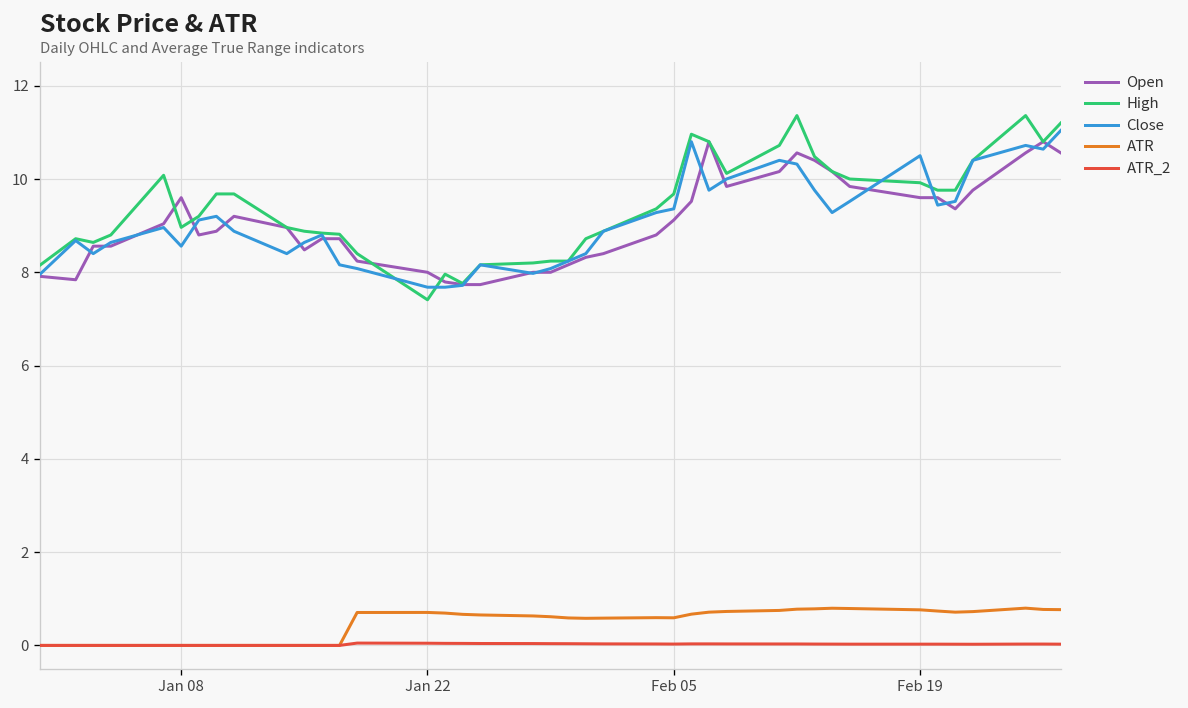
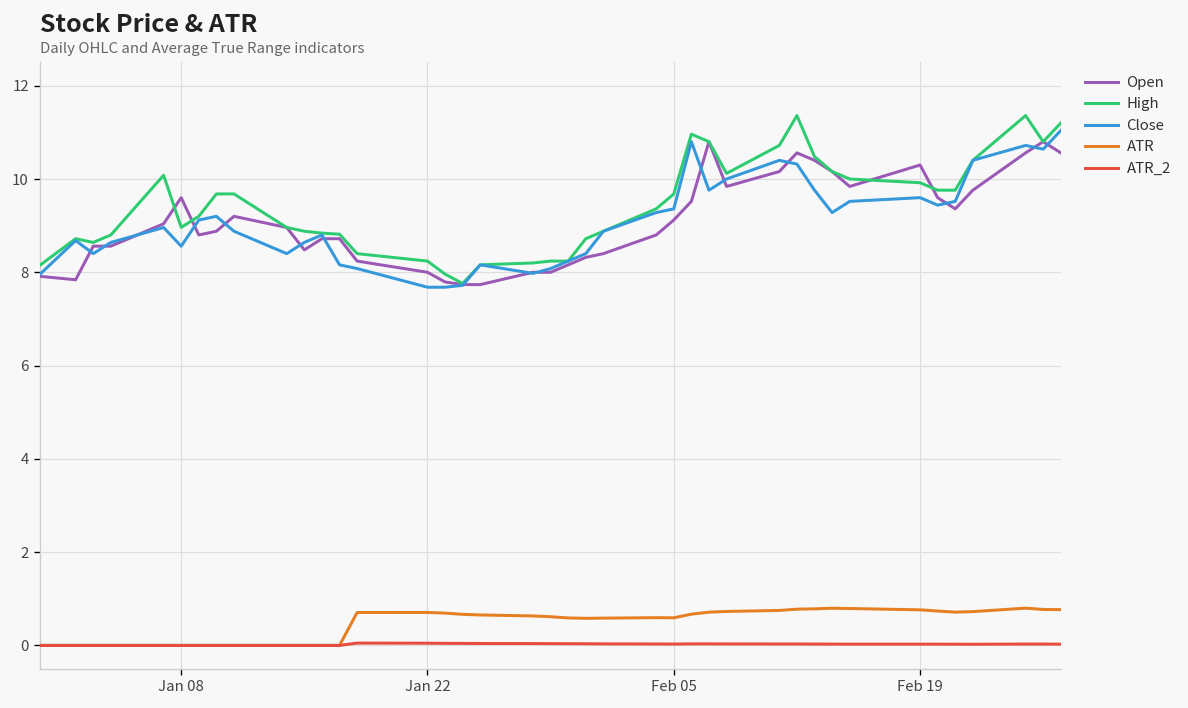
  {
    "Open": {
      "Jan 08": 9.6,
      "Jan 22": 8.0,
      "Feb 05": 9.1,
-     "Feb 19": 9.6
+     "Feb 19": 10.3
    },
    "High": {
      "Jan 08": 9.0,
-     "Jan 22": 7.4,
+     "Jan 22": 8.2,
      "Feb 05": 9.7,
      "Feb 19": 9.9
    },
    "Close": {
      "Jan 08": 8.6,
      "Jan 22": 7.7,
      "Feb 05": 9.4,
-     "Feb 19": 10.5
+     "Feb 19": 9.6
    }
  }
